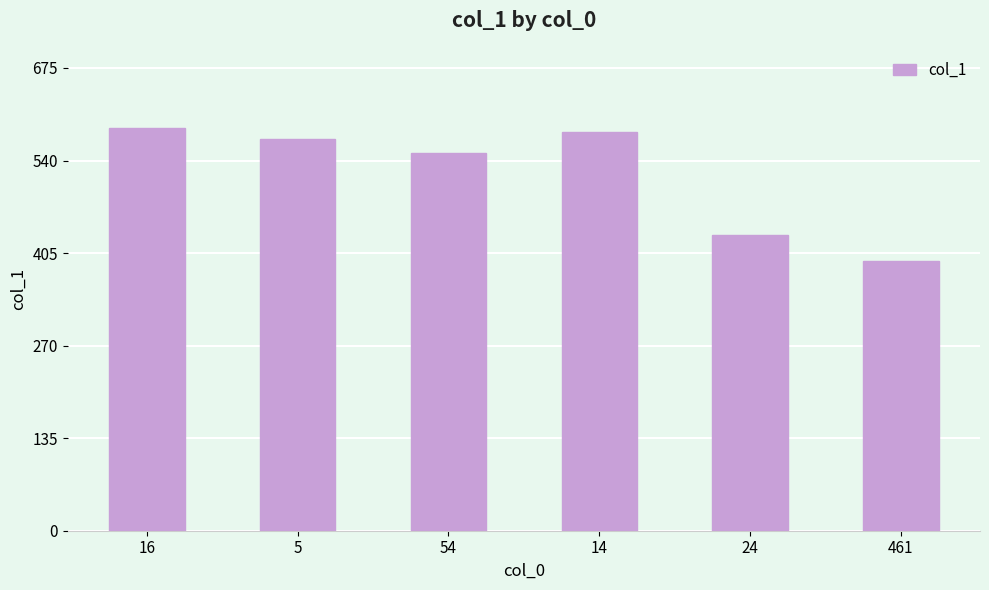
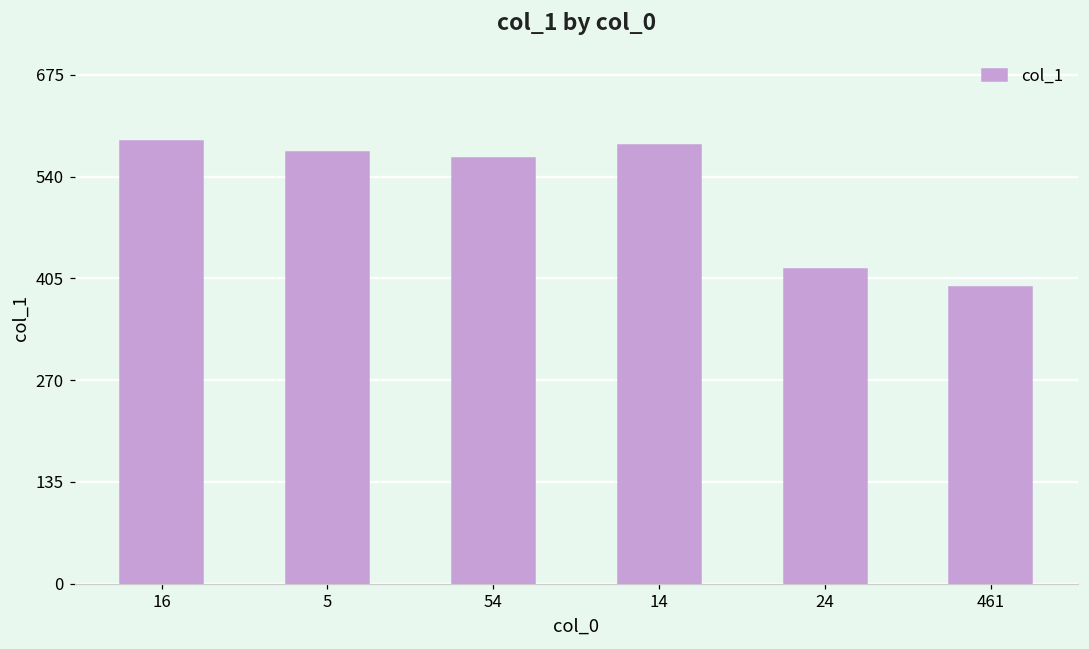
  {
    "16": 590,
    "5": 570,
-   "54": 550,
+   "54": 560,
    "14": 580,
-   "24": 430,
+   "24": 420,
    "461": 390
  }
